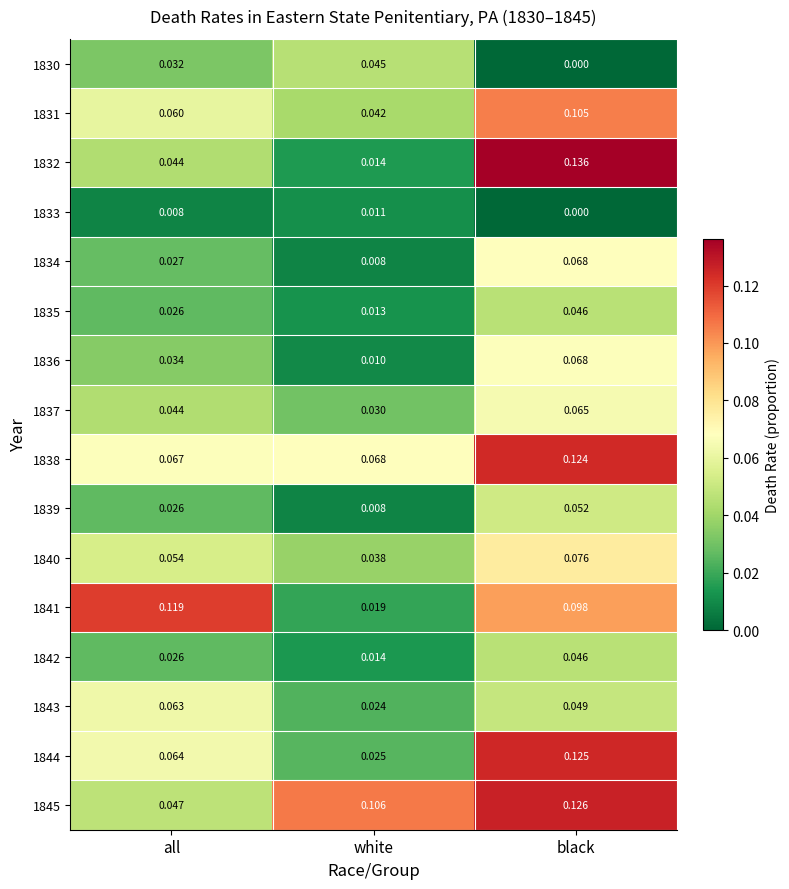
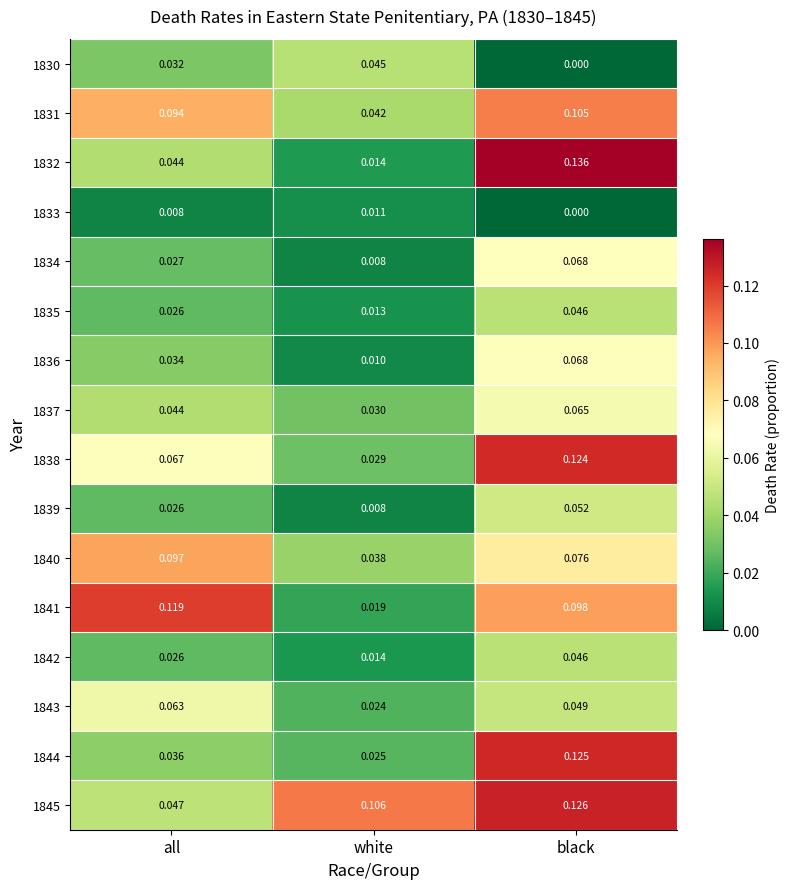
  {
    "1830": {
      "all": 0.032,
      "white": 0.045,
      "black": 0.000
    },
    "1831": {
-     "all": 0.060,
+     "all": 0.094,
      "white": 0.042,
      "black": 0.105
    },
    "1832": {
      "all": 0.044,
      "white": 0.014,
      "black": 0.136
    },
    "1833": {
      "all": 0.008,
      "white": 0.011,
      "black": 0.000
    },
    "1834": {
      "all": 0.027,
      "white": 0.008,
      "black": 0.068
    },
    "1835": {
      "all": 0.026,
      "white": 0.013,
      "black": 0.046
    },
    "1836": {
      "all": 0.034,
      "white": 0.010,
      "black": 0.068
    },
    "1837": {
      "all": 0.044,
      "white": 0.030,
      "black": 0.065
    },
    "1838": {
      "all": 0.067,
-     "white": 0.068,
+     "white": 0.029,
      "black": 0.124
    },
    "1839": {
      "all": 0.026,
      "white": 0.008,
      "black": 0.052
    },
    "1840": {
-     "all": 0.054,
+     "all": 0.097,
      "white": 0.038,
      "black": 0.076
    },
    "1841": {
      "all": 0.119,
      "white": 0.019,
      "black": 0.098
    },
    "1842": {
      "all": 0.026,
      "white": 0.014,
      "black": 0.046
    },
    "1843": {
      "all": 0.063,
      "white": 0.024,
      "black": 0.049
    },
    "1844": {
-     "all": 0.064,
+     "all": 0.036,
      "white": 0.025,
      "black": 0.125
    },
    "1845": {
      "all": 0.047,
      "white": 0.106,
      "black": 0.126
    }
  }
